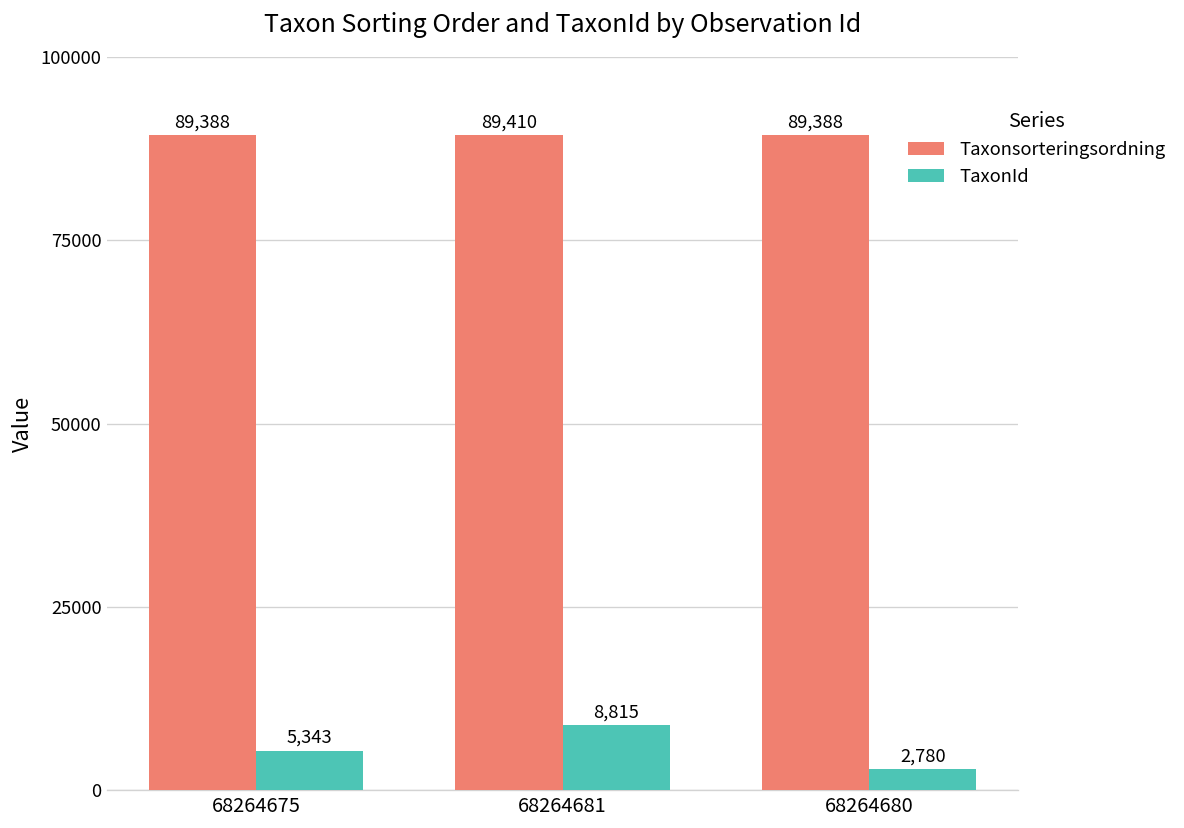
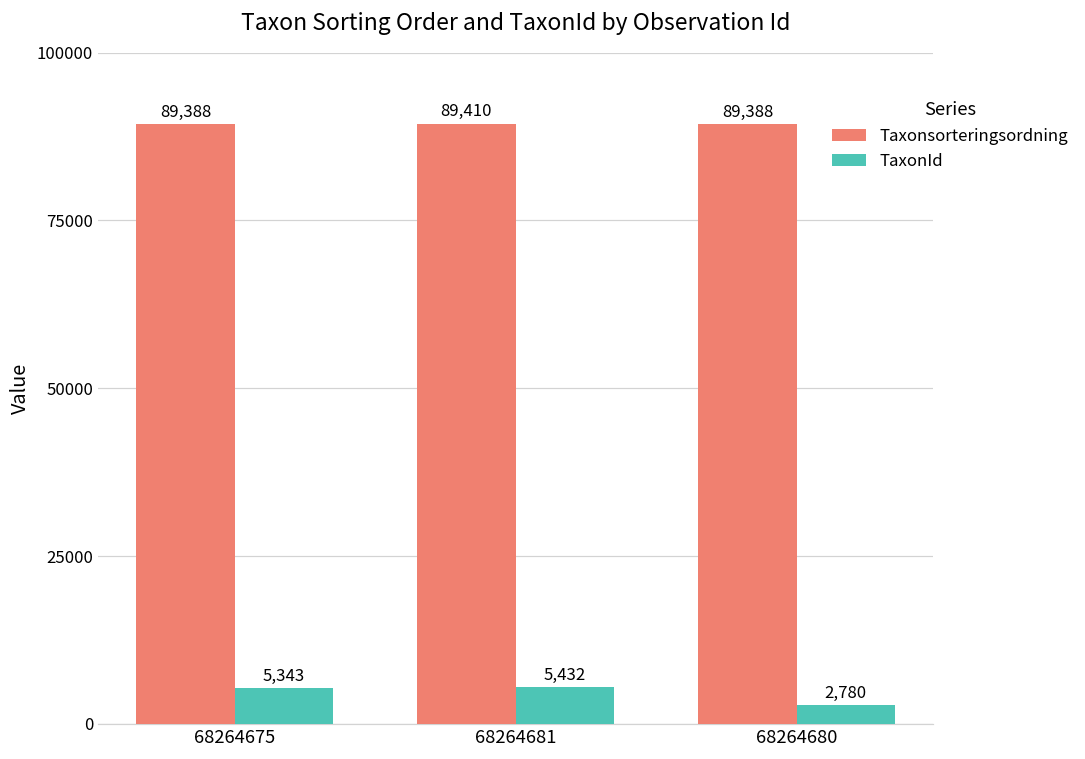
  {
    "Taxonsorteringsordning": {
      "68264675": "89,388",
      "68264681": "89,410",
      "68264680": "89,388"
    },
    "TaxonId": {
      "68264675": "5,343",
-     "68264681": "8,815",
+     "68264681": "5,432",
      "68264680": "2,780"
    }
  }
